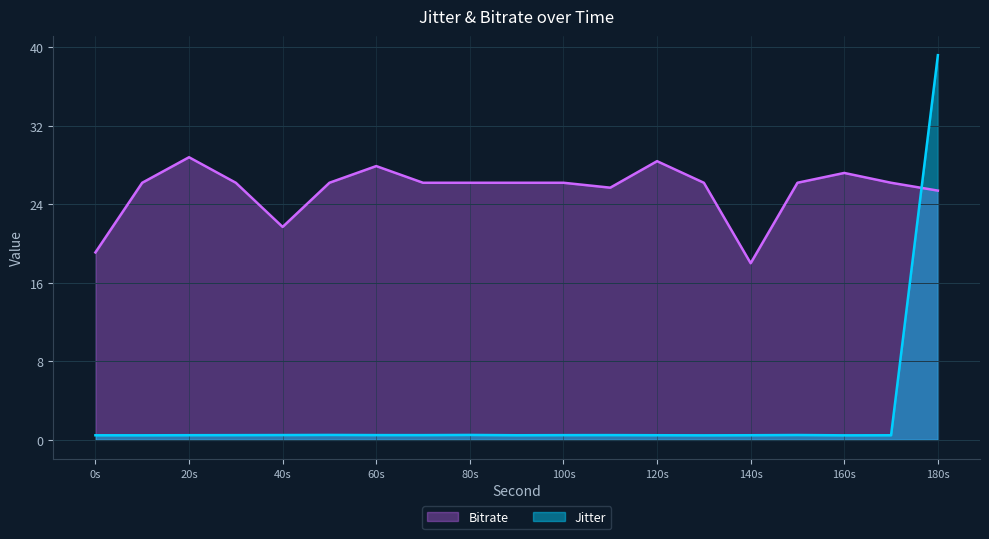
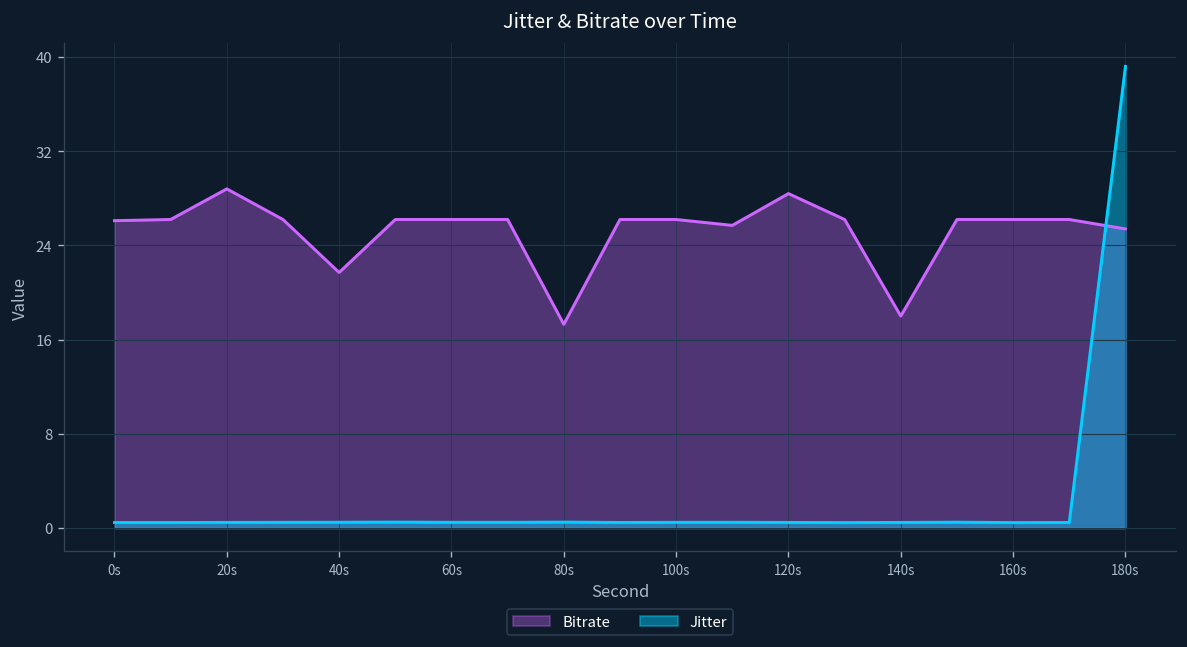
  {
    "Bitrate": {
-     "0s": 19,
+     "0s": 26,
      "20s": 29,
      "40s": 22,
-     "60s": 28,
-     "80s": 26,
+     "60s": 26,
+     "80s": 17,
      "100s": 26,
      "120s": 28,
      "140s": 18,
-     "160s": 27,
+     "160s": 26,
      "180s": 25
    },
    "Jitter": {
      "0s": 0,
      "20s": 0,
      "40s": 0,
      "60s": 0,
      "80s": 1,
      "100s": 0,
      "120s": 0,
      "140s": 0,
      "160s": 0,
      "180s": 39
    }
  }
